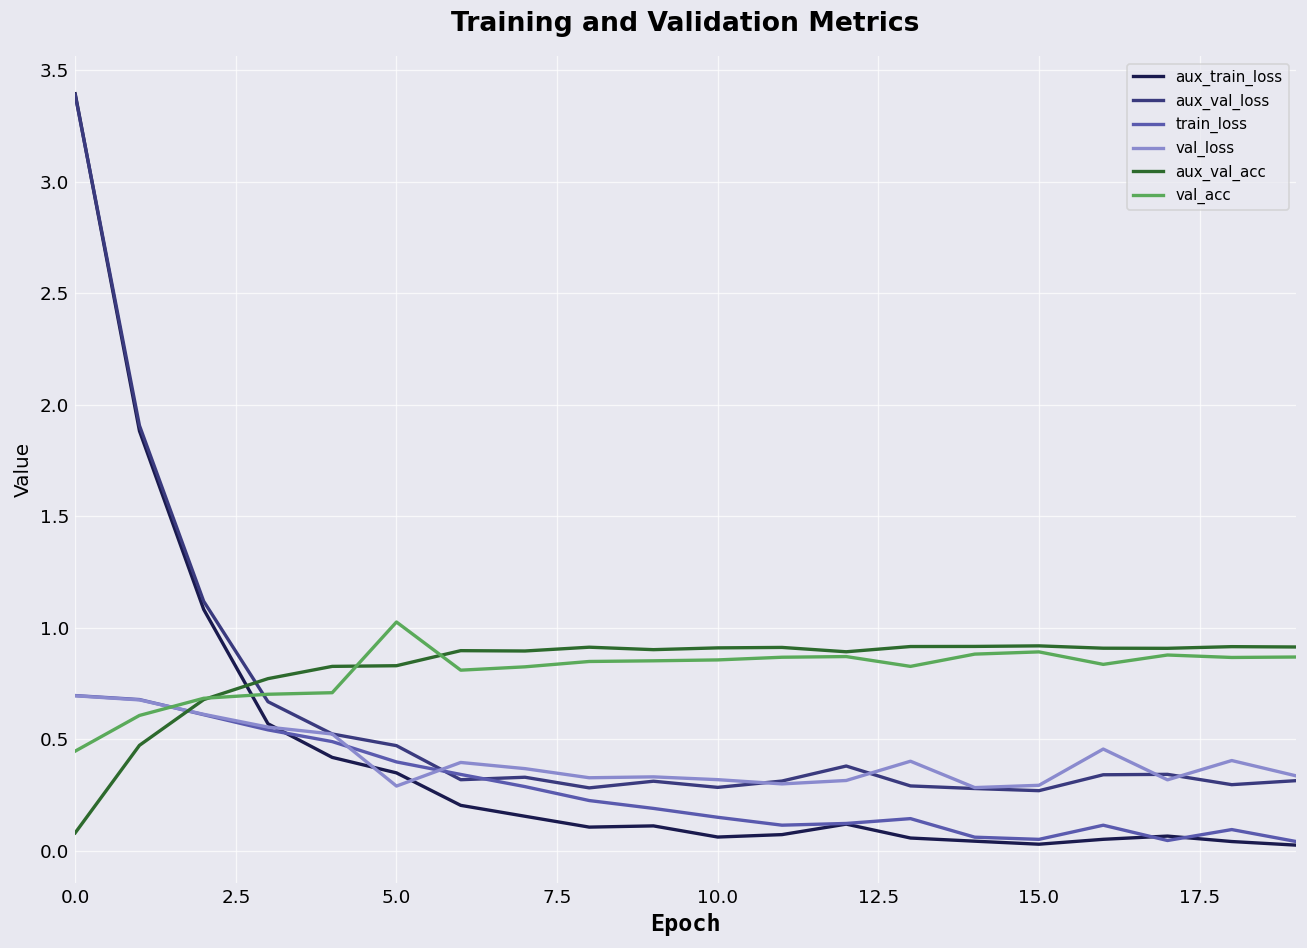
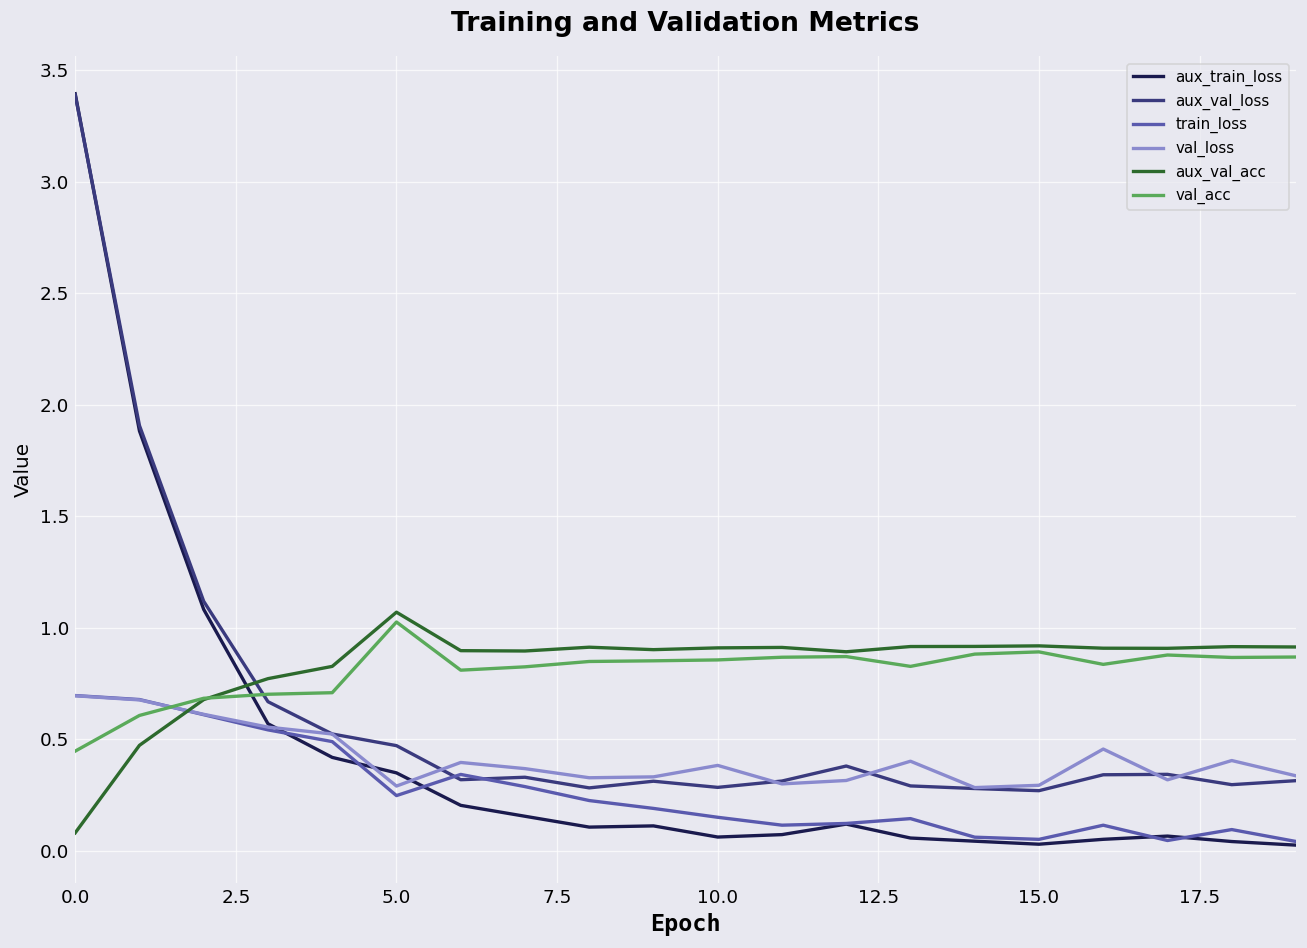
  {
    "aux_train_loss": {
      "5.0": 0.35,
      "10.0": 0.06,
      "15.0": 0.03
    },
    "aux_val_loss": {
      "5.0": 0.47,
      "10.0": 0.28,
      "15.0": 0.27
    },
    "train_loss": {
-     "5.0": 0.40,
+     "5.0": 0.25,
      "10.0": 0.15,
      "15.0": 0.05
    },
    "val_loss": {
      "5.0": 0.29,
-     "10.0": 0.32,
+     "10.0": 0.38,
      "15.0": 0.29
    },
    "aux_val_acc": {
      "0.0": 0.08,
-     "5.0": 0.83,
+     "5.0": 1.07,
      "10.0": 0.91,
      "15.0": 0.92
    },
    "val_acc": {
      "0.0": 0.45,
      "5.0": 1.03,
      "10.0": 0.86,
      "15.0": 0.89
    }
  }
